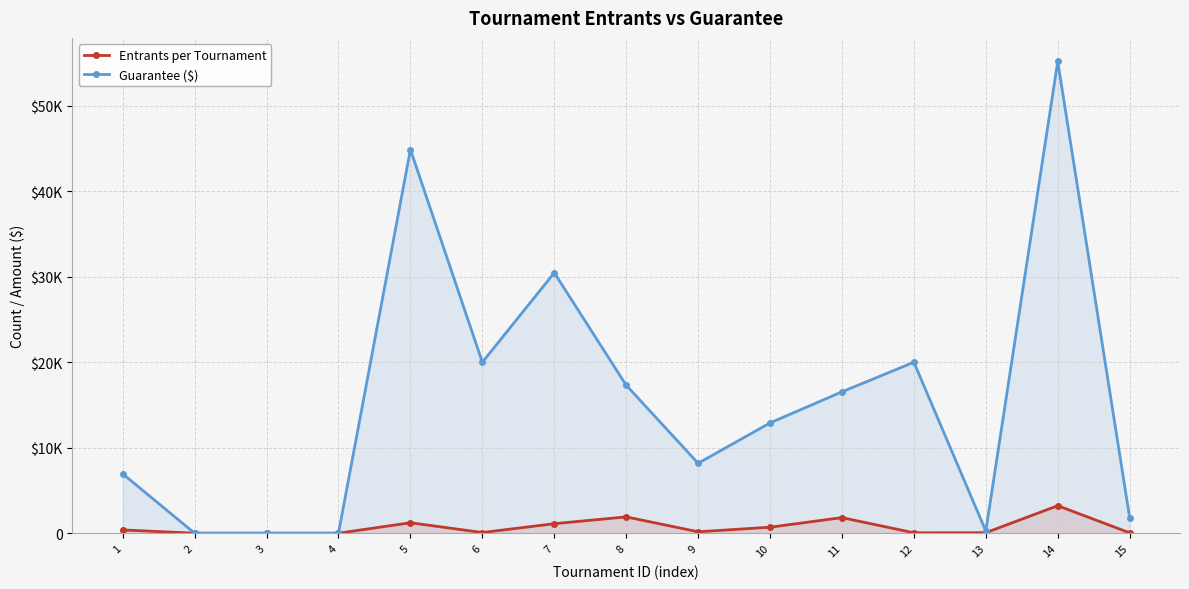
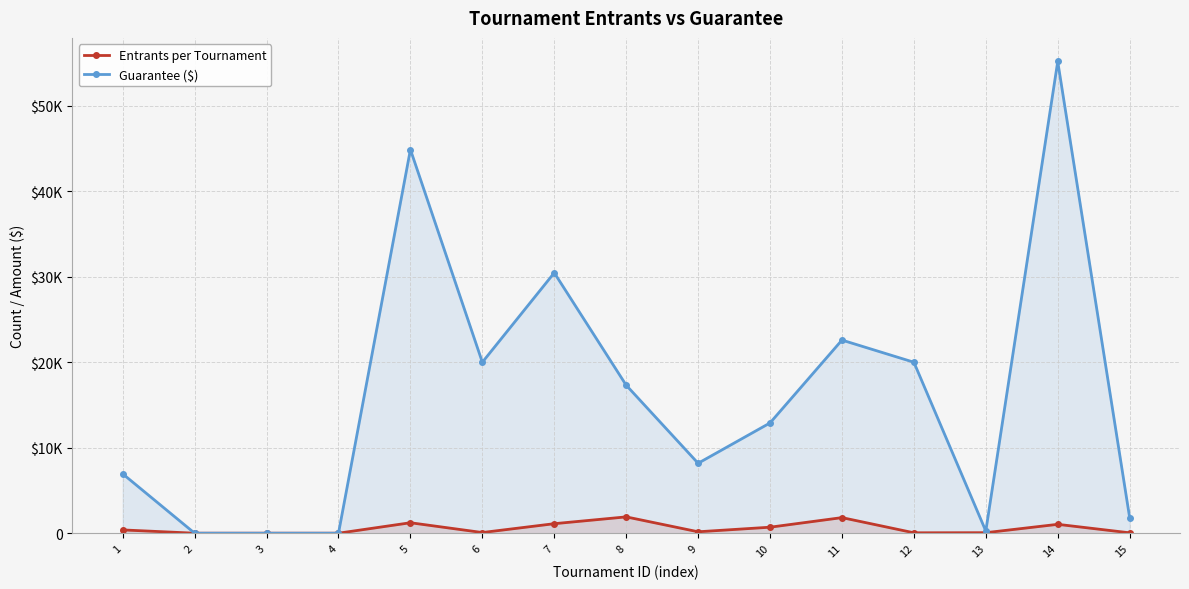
  {
    "Entrants per Tournament": {
      "1": "$0",
      "5": "$1000",
      "6": "$0",
      "7": "$1000",
      "8": "$2000",
      "9": "$0",
      "10": "$1000",
      "11": "$2000",
      "12": "$0",
-     "14": "$3000",
+     "14": "$1000",
      "15": "$0"
    },
    "Guarantee ($)": {
      "1": "$7000",
      "5": "$45000",
      "6": "$20000",
      "7": "$30000",
      "8": "$17000",
      "9": "$8000",
      "10": "$13000",
-     "11": "$17000",
+     "11": "$23000",
      "12": "$20000",
      "14": "$55000",
      "15": "$2000"
    }
  }
